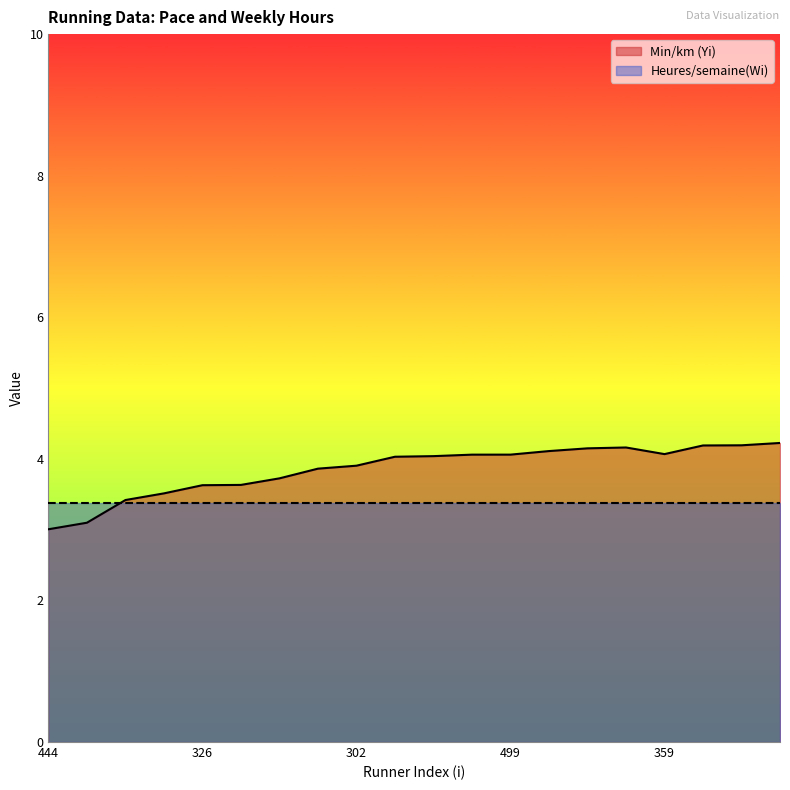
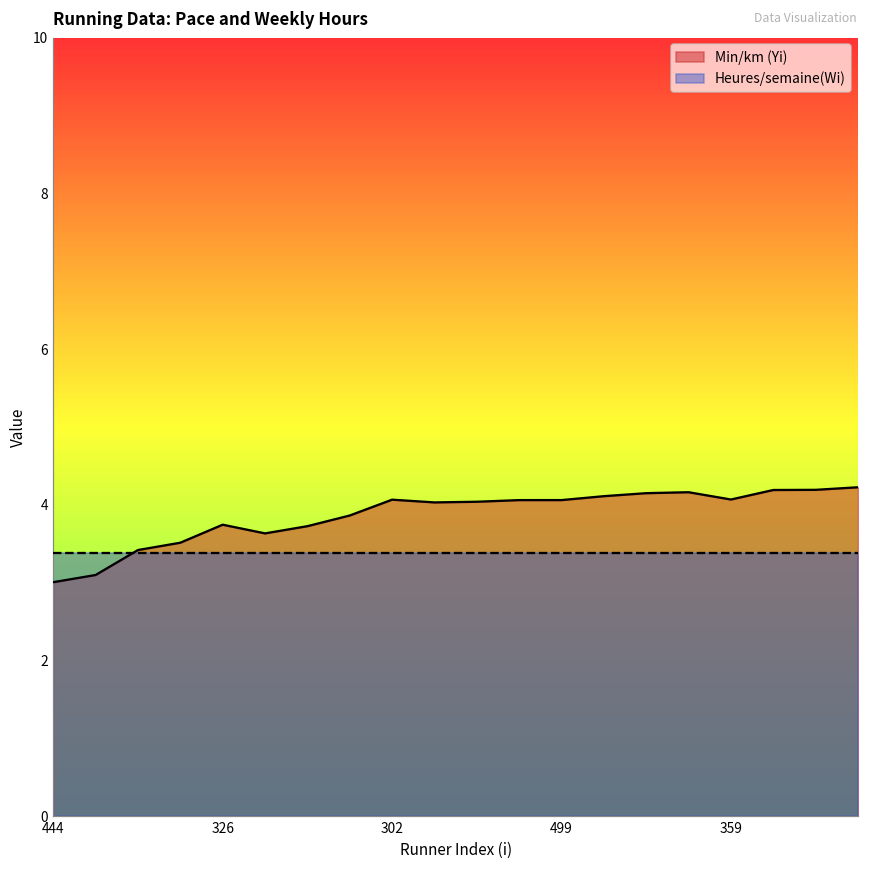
  {
    "Min/km (Yi)": {
      "444": 3.0,
-     "326": 3.6,
-     "302": 3.9,
+     "326": 3.7,
+     "302": 4.1,
      "499": 4.1,
      "359": 4.1
    },
    "Heures/semaine(Wi)": {
      "444": 3.4,
      "326": 3.4,
      "302": 3.4,
      "499": 3.4,
      "359": 3.4
    }
  }
